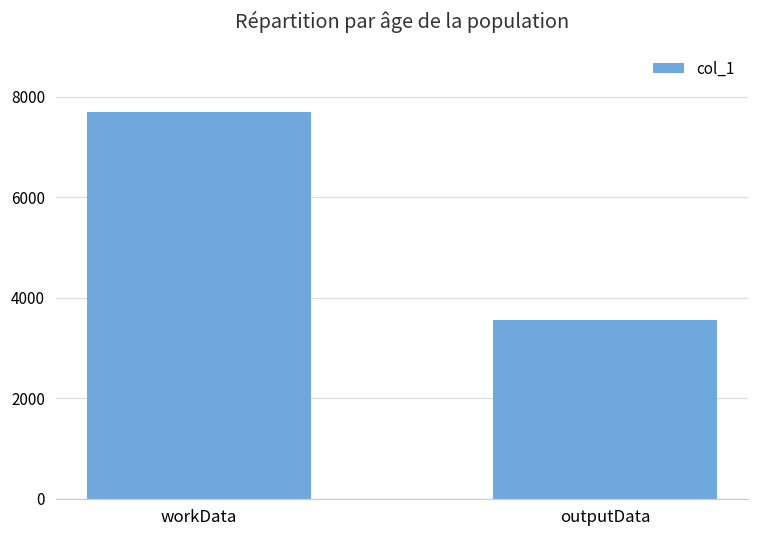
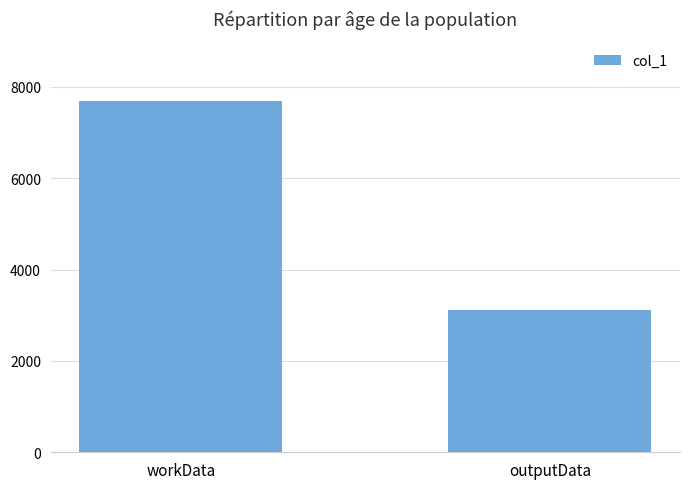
  {
    "workData": 7700,
-   "outputData": 3600
+   "outputData": 3100
  }
